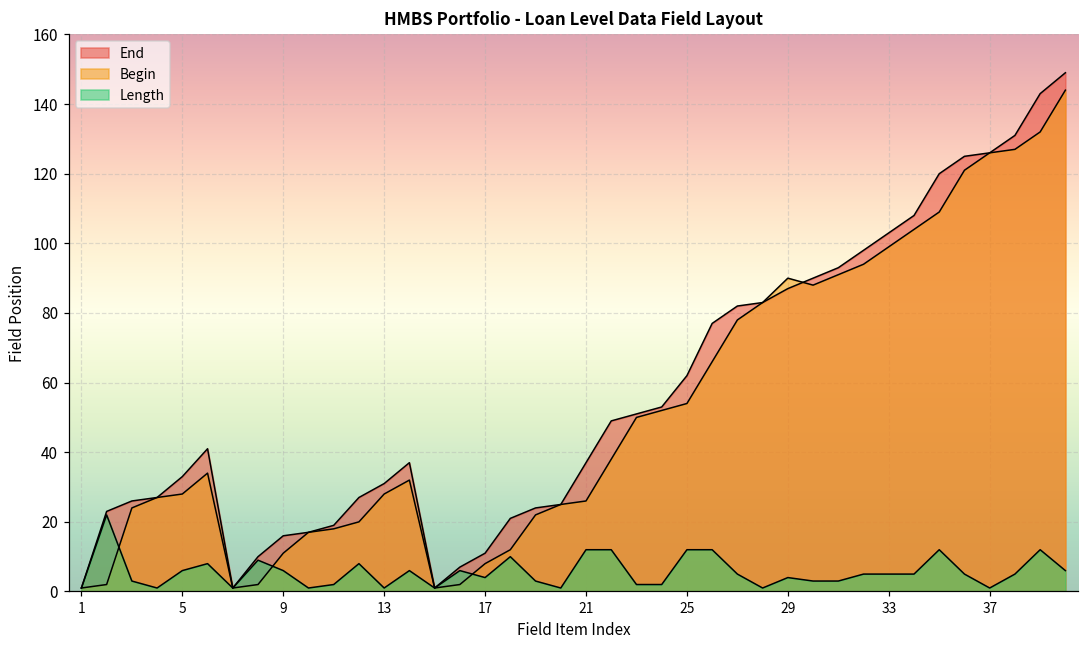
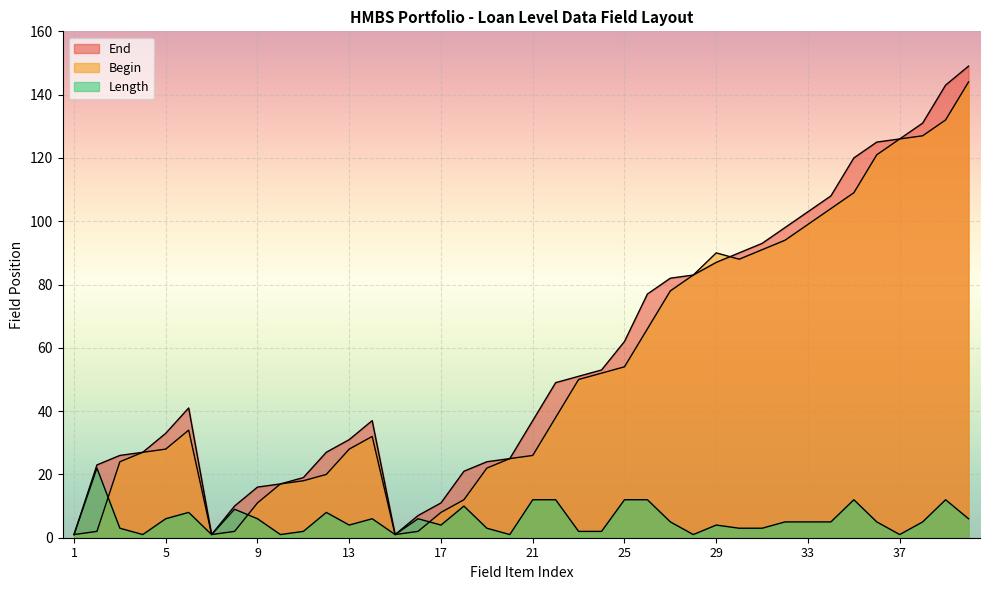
  {
    "End": {
      "5": 33,
      "9": 16,
      "13": 31,
      "17": 11,
      "21": 37,
      "25": 62,
      "29": 87,
      "33": 103
    },
    "Begin": {
      "5": 28,
      "9": 11,
      "13": 28,
      "17": 8,
      "21": 26,
      "25": 54,
      "29": 90,
      "33": 99
    },
    "Length": {
      "5": 6,
      "9": 6,
-     "13": 1,
+     "13": 4,
      "17": 4,
      "21": 12,
      "25": 12,
      "29": 4,
      "33": 5,
      "37": 1
    }
  }
